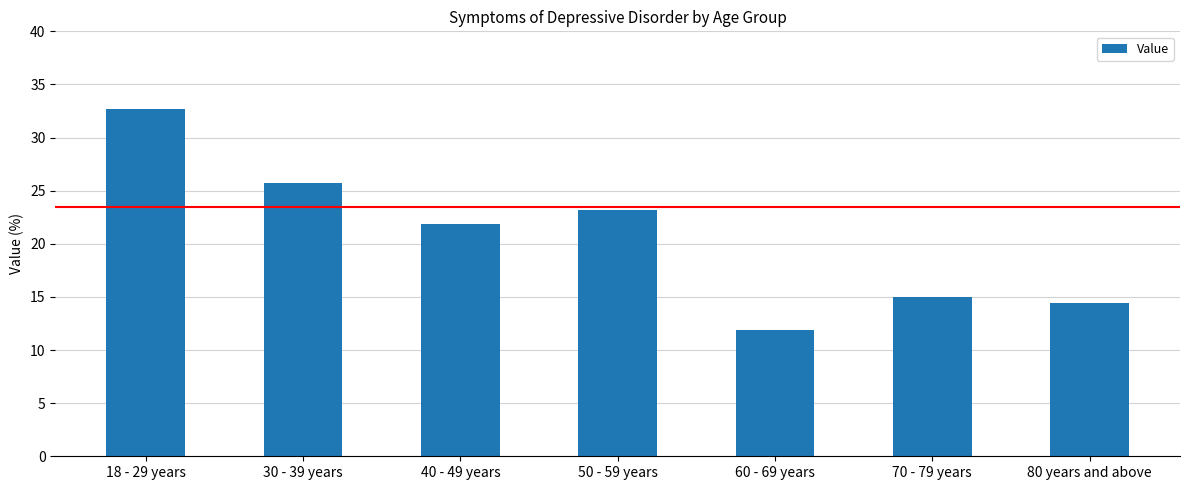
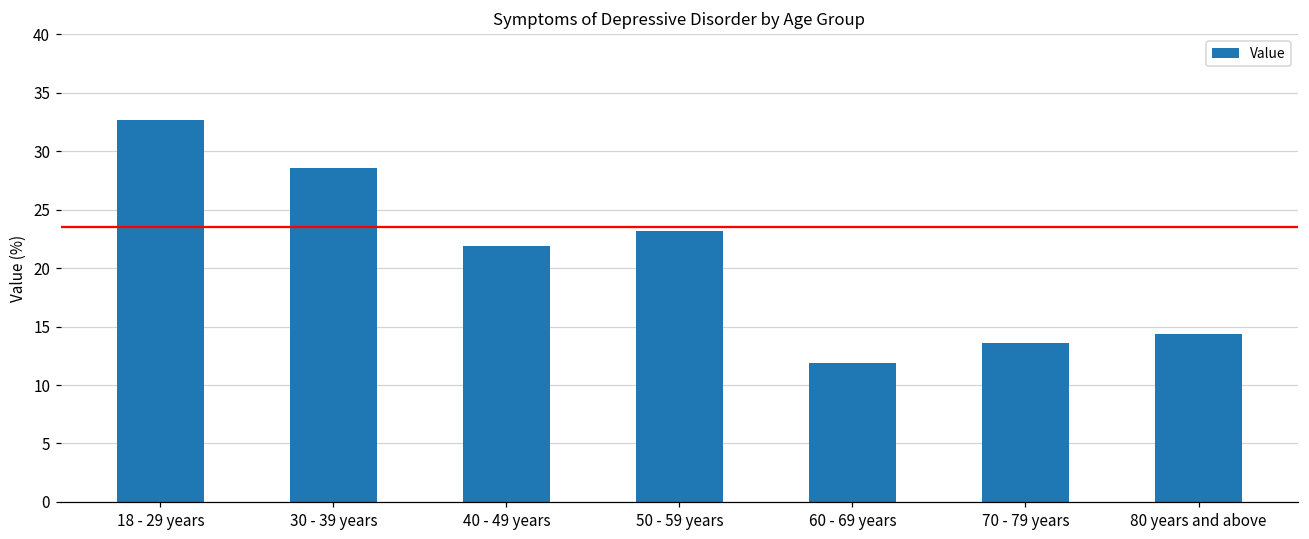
  {
    "18 - 29 years": 32.7,
-   "30 - 39 years": 25.7,
+   "30 - 39 years": 28.6,
    "40 - 49 years": 21.9,
    "50 - 59 years": 23.2,
    "60 - 69 years": 11.9,
-   "70 - 79 years": 15.0,
+   "70 - 79 years": 13.6,
    "80 years and above": 14.4
  }
